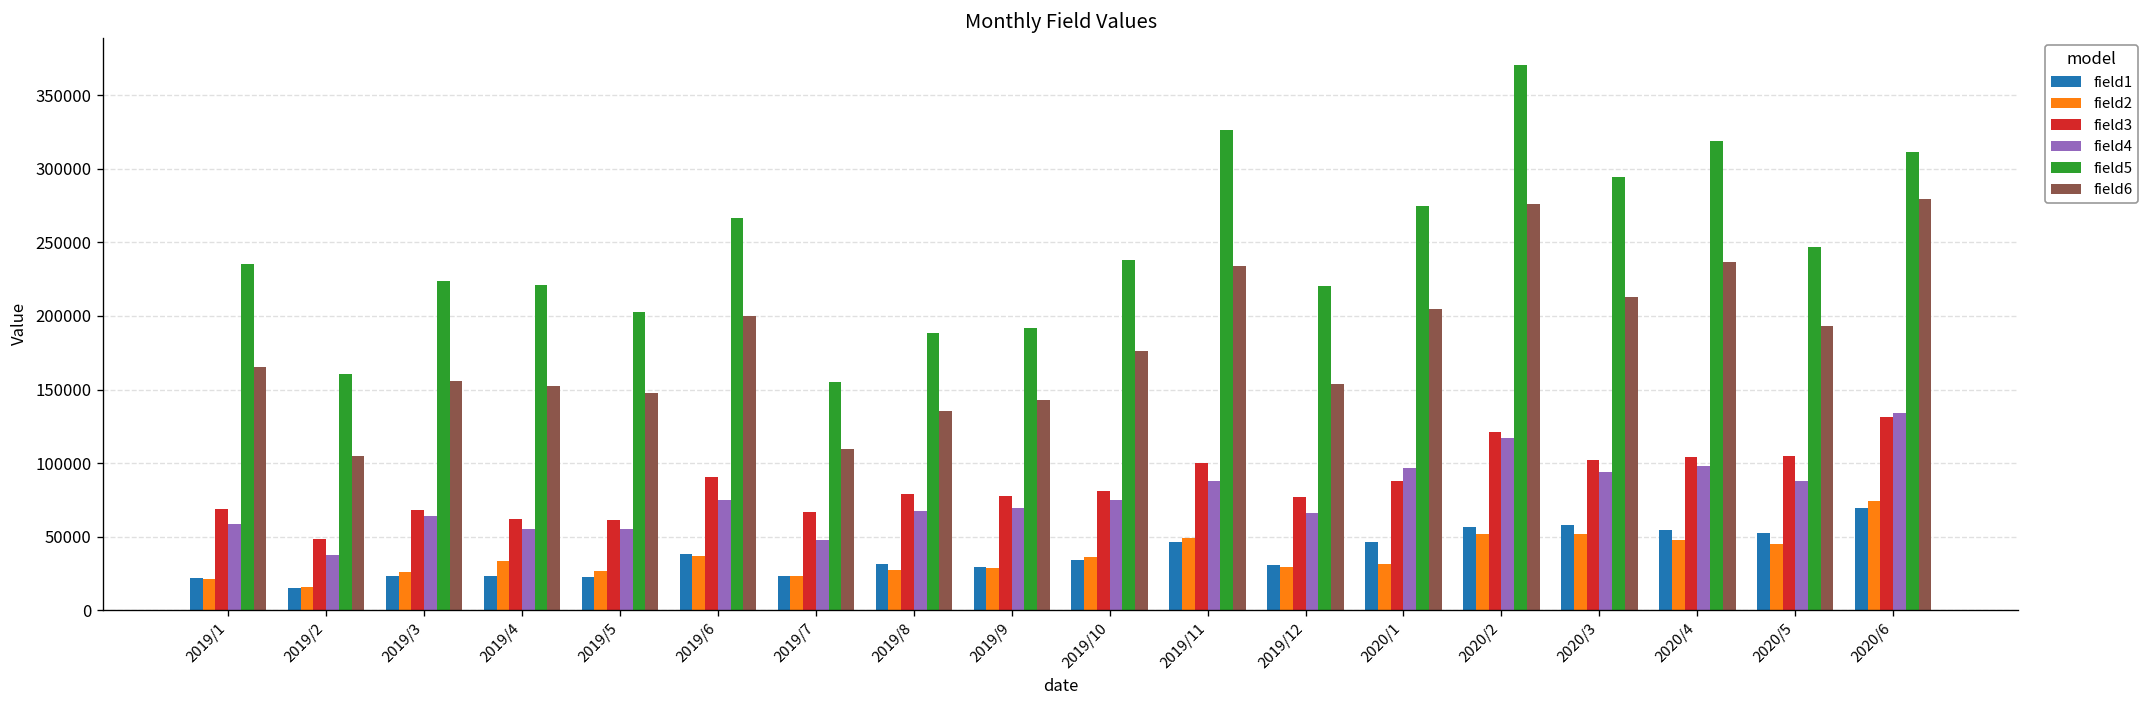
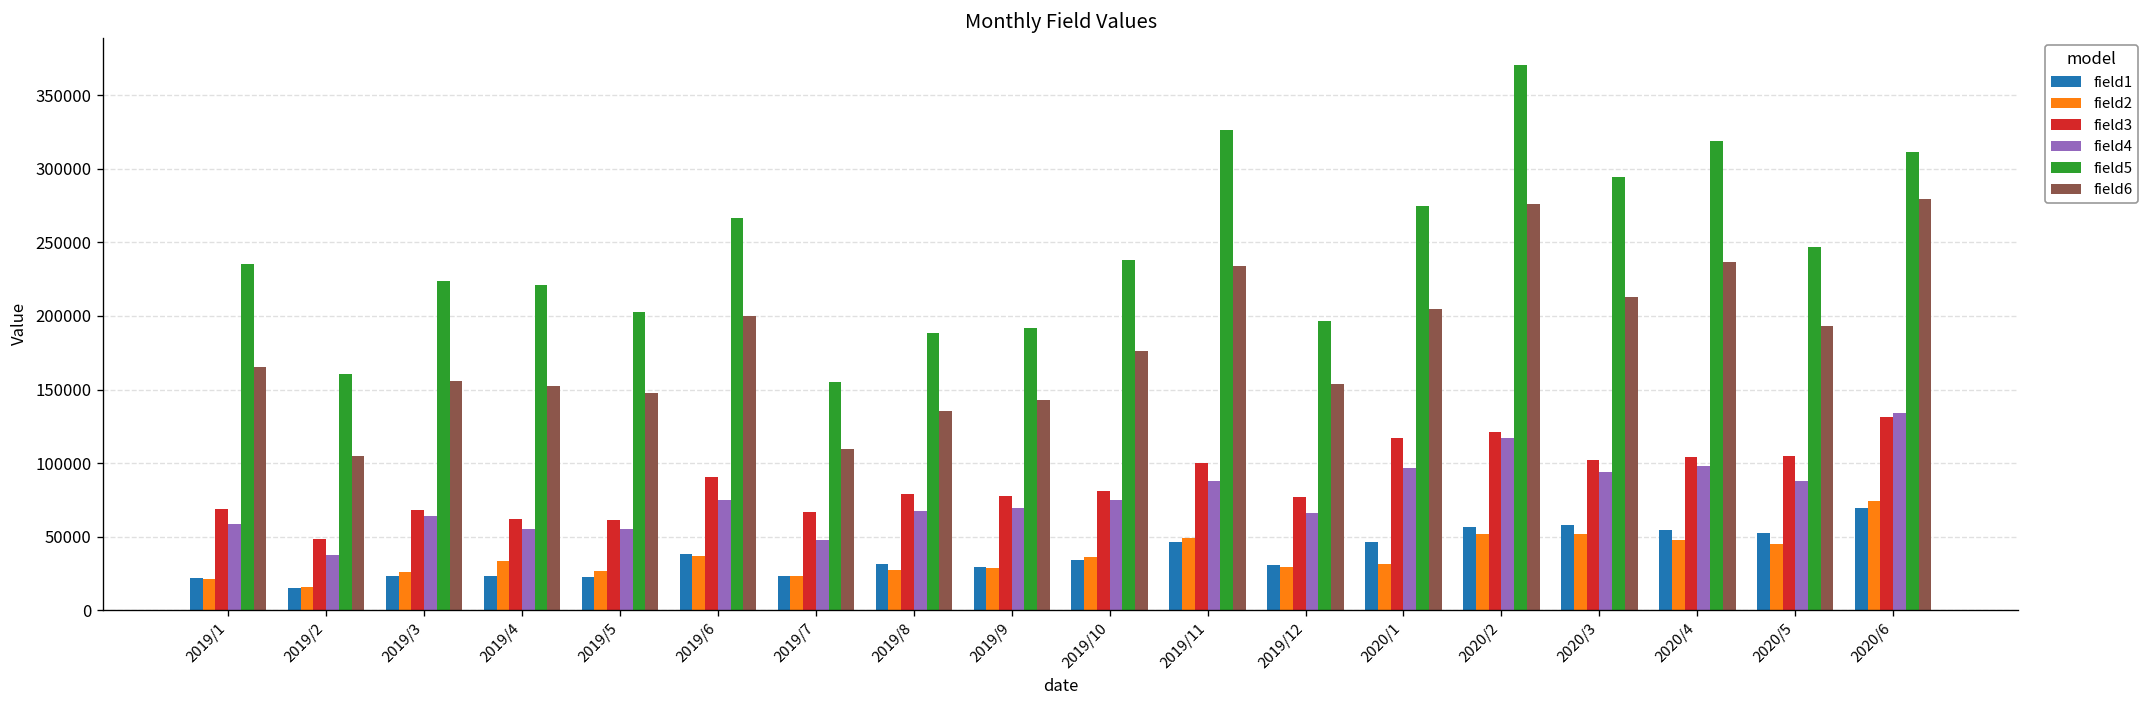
  {
    "field1": {
      "2019/1": 22000,
      "2019/2": 15000,
      "2019/3": 23000,
      "2019/4": 23000,
      "2019/5": 22000,
      "2019/6": 38000,
      "2019/7": 23000,
      "2019/8": 31000,
      "2019/9": 30000,
      "2019/10": 34000,
      "2019/11": 47000,
      "2019/12": 31000,
      "2020/1": 47000,
      "2020/2": 57000,
      "2020/3": 58000,
      "2020/4": 55000,
      "2020/5": 53000,
      "2020/6": 69000
    },
    "field2": {
      "2019/1": 21000,
      "2019/2": 16000,
      "2019/3": 26000,
      "2019/4": 34000,
      "2019/5": 27000,
      "2019/6": 37000,
      "2019/7": 23000,
      "2019/8": 27000,
      "2019/9": 29000,
      "2019/10": 36000,
      "2019/11": 49000,
      "2019/12": 30000,
      "2020/1": 31000,
      "2020/2": 52000,
      "2020/3": 52000,
      "2020/4": 48000,
      "2020/5": 45000,
      "2020/6": 74000
    },
    "field3": {
      "2019/1": 69000,
      "2019/2": 49000,
      "2019/3": 68000,
      "2019/4": 62000,
      "2019/5": 62000,
      "2019/6": 91000,
      "2019/7": 67000,
      "2019/8": 79000,
      "2019/9": 77000,
      "2019/10": 81000,
      "2019/11": 100000,
      "2019/12": 77000,
-     "2020/1": 88000,
+     "2020/1": 117000,
      "2020/2": 121000,
      "2020/3": 102000,
      "2020/4": 104000,
      "2020/5": 104000,
      "2020/6": 131000
    },
    "field4": {
      "2019/1": 59000,
      "2019/2": 38000,
      "2019/3": 64000,
      "2019/4": 55000,
      "2019/5": 55000,
      "2019/6": 75000,
      "2019/7": 48000,
      "2019/8": 67000,
      "2019/9": 70000,
      "2019/10": 75000,
      "2019/11": 88000,
      "2019/12": 66000,
      "2020/1": 97000,
      "2020/2": 117000,
      "2020/3": 94000,
      "2020/4": 98000,
      "2020/5": 88000,
      "2020/6": 134000
    },
    "field5": {
      "2019/1": 235000,
      "2019/2": 161000,
      "2019/3": 224000,
      "2019/4": 221000,
      "2019/5": 203000,
      "2019/6": 266000,
      "2019/7": 155000,
      "2019/8": 189000,
      "2019/9": 192000,
      "2019/10": 238000,
      "2019/11": 327000,
-     "2019/12": 220000,
+     "2019/12": 197000,
      "2020/1": 275000,
      "2020/2": 371000,
      "2020/3": 295000,
      "2020/4": 319000,
      "2020/5": 247000,
      "2020/6": 311000
    },
    "field6": {
      "2019/1": 165000,
      "2019/2": 105000,
      "2019/3": 156000,
      "2019/4": 153000,
      "2019/5": 147000,
      "2019/6": 200000,
      "2019/7": 109000,
      "2019/8": 135000,
      "2019/9": 143000,
      "2019/10": 177000,
      "2019/11": 234000,
      "2019/12": 154000,
      "2020/1": 204000,
      "2020/2": 276000,
      "2020/3": 213000,
      "2020/4": 237000,
      "2020/5": 193000,
      "2020/6": 279000
    }
  }
